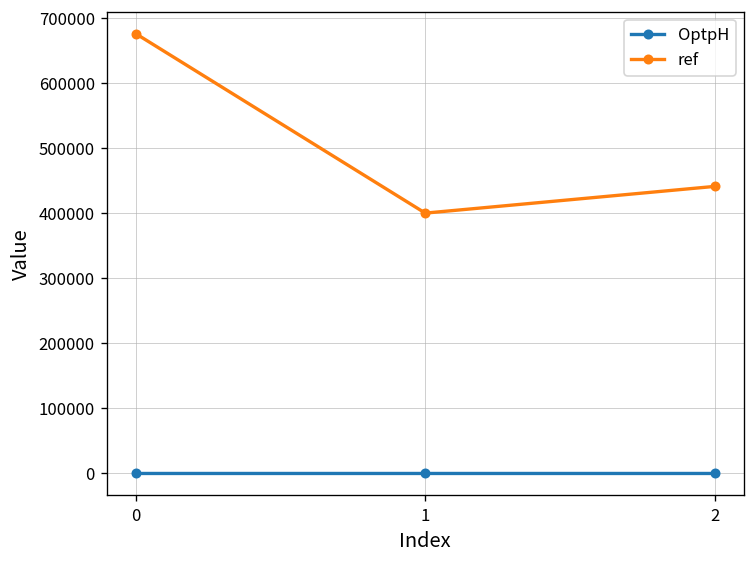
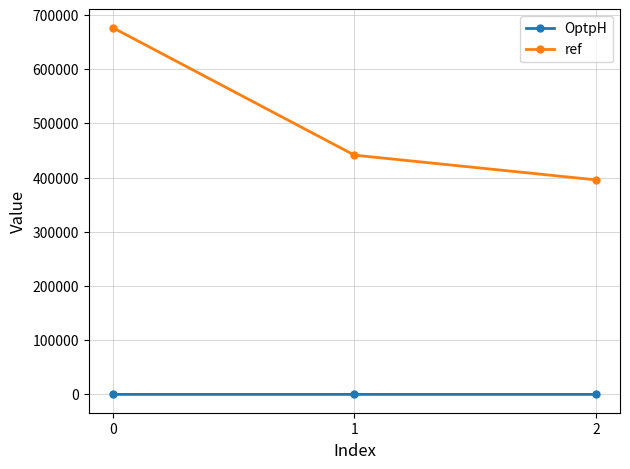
  {
    "OptpH": {
      "0": 0,
      "1": 0,
      "2": 0
    },
    "ref": {
      "0": 680000,
-     "1": 400000,
-     "2": 440000
+     "1": 440000,
+     "2": 400000
    }
  }
